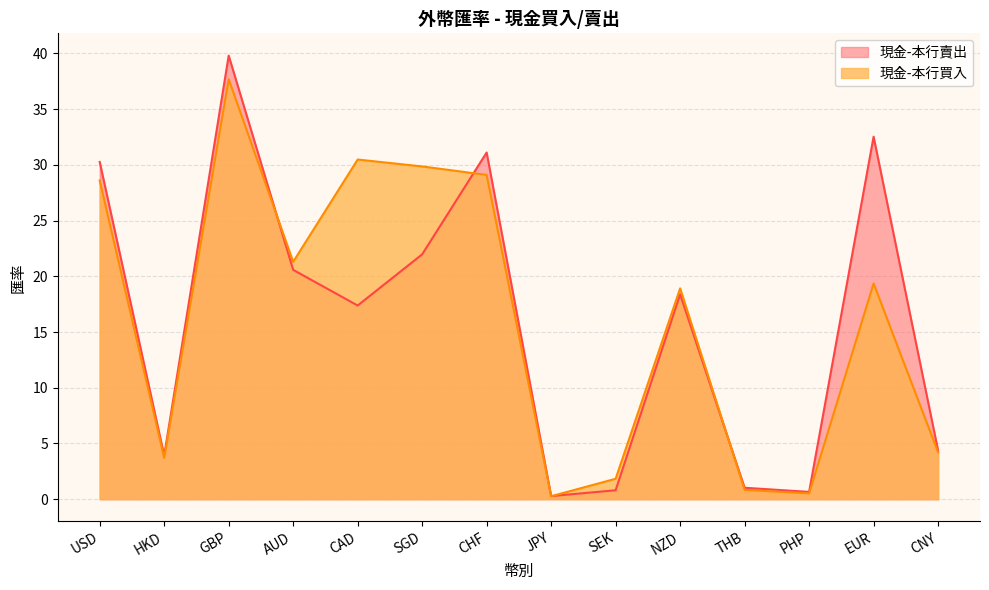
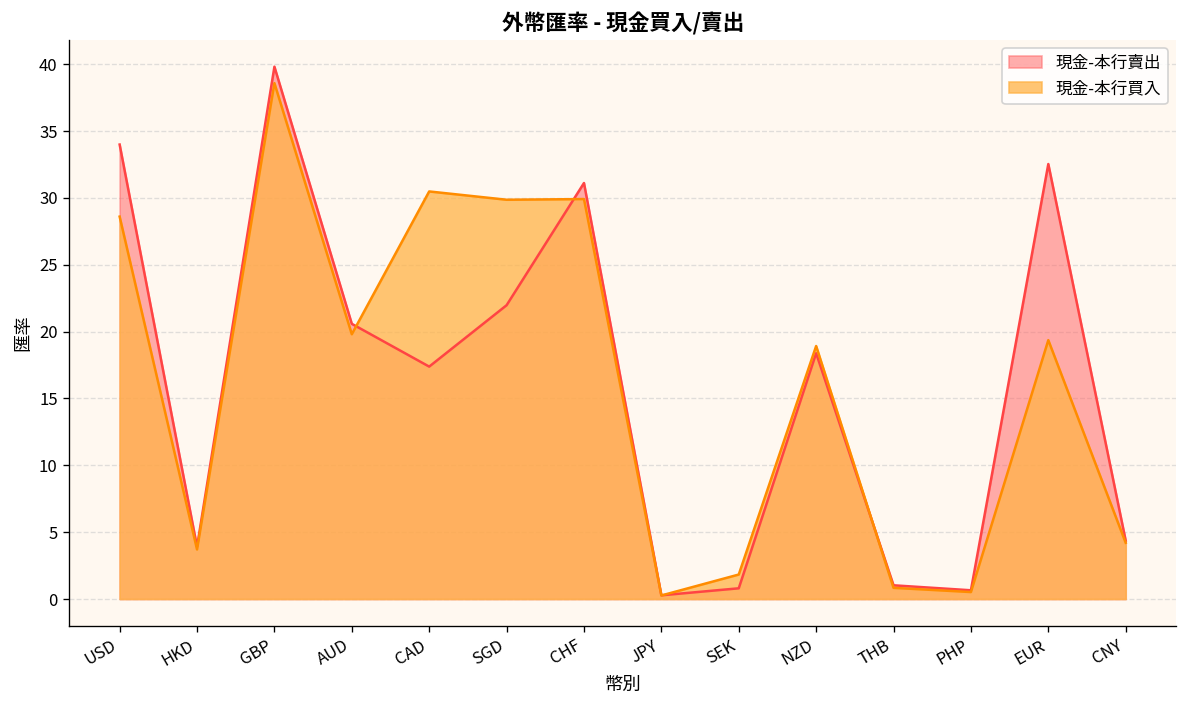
  {
    "現金-本行賣出": {
-     "USD": 30.3,
+     "USD": 34.0,
      "GBP": 39.8,
      "AUD": 20.6,
      "CAD": 17.4,
      "SGD": 22.0,
      "CHF": 31.1,
      "SEK": 0.8,
      "NZD": 18.4,
      "EUR": 32.5
    },
    "現金-本行買入": {
      "USD": 28.6,
-     "GBP": 37.7,
-     "AUD": 21.3,
+     "GBP": 38.6,
+     "AUD": 19.8,
      "CAD": 30.5,
      "SGD": 29.9,
-     "CHF": 29.1,
+     "CHF": 29.9,
      "SEK": 1.8,
      "NZD": 18.9,
      "EUR": 19.4
    }
  }
